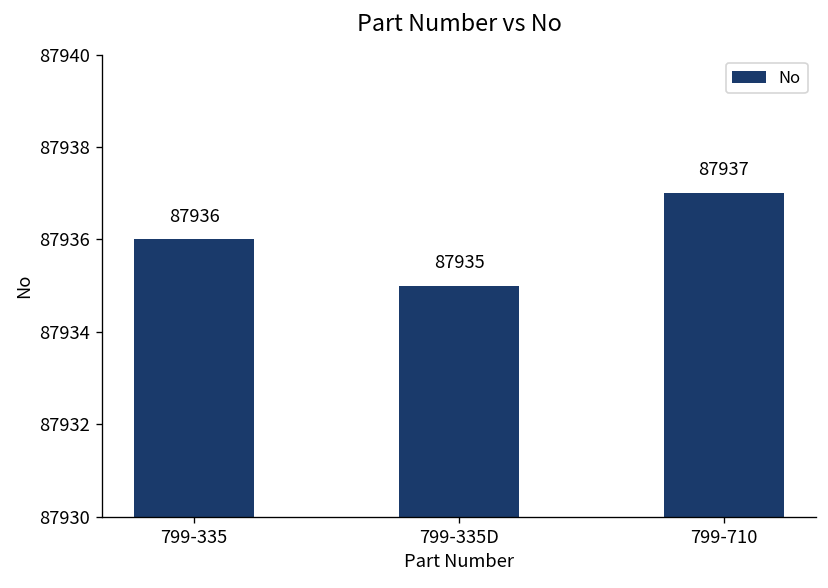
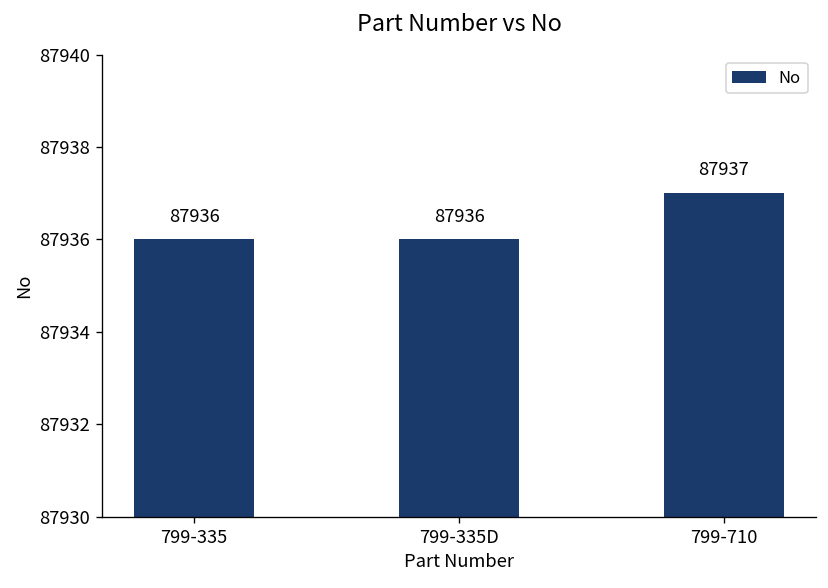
  {
    "799-335": 87936,
-   "799-335D": 87935,
+   "799-335D": 87936,
    "799-710": 87937
  }
